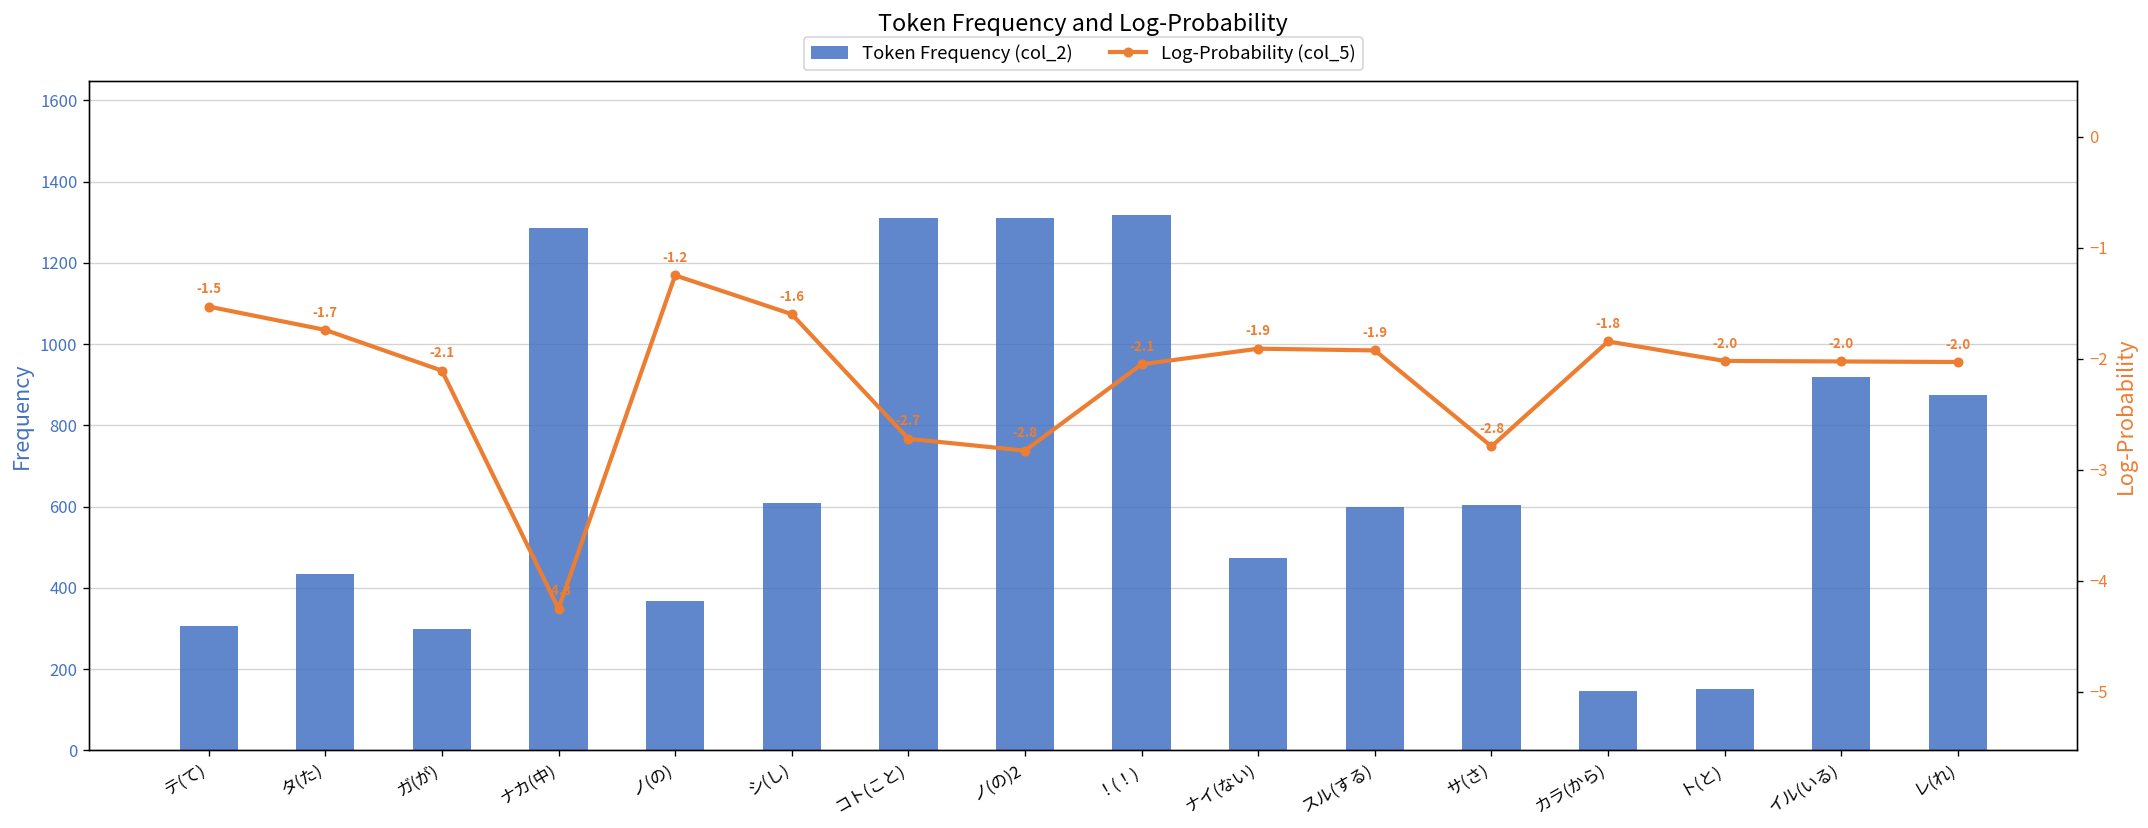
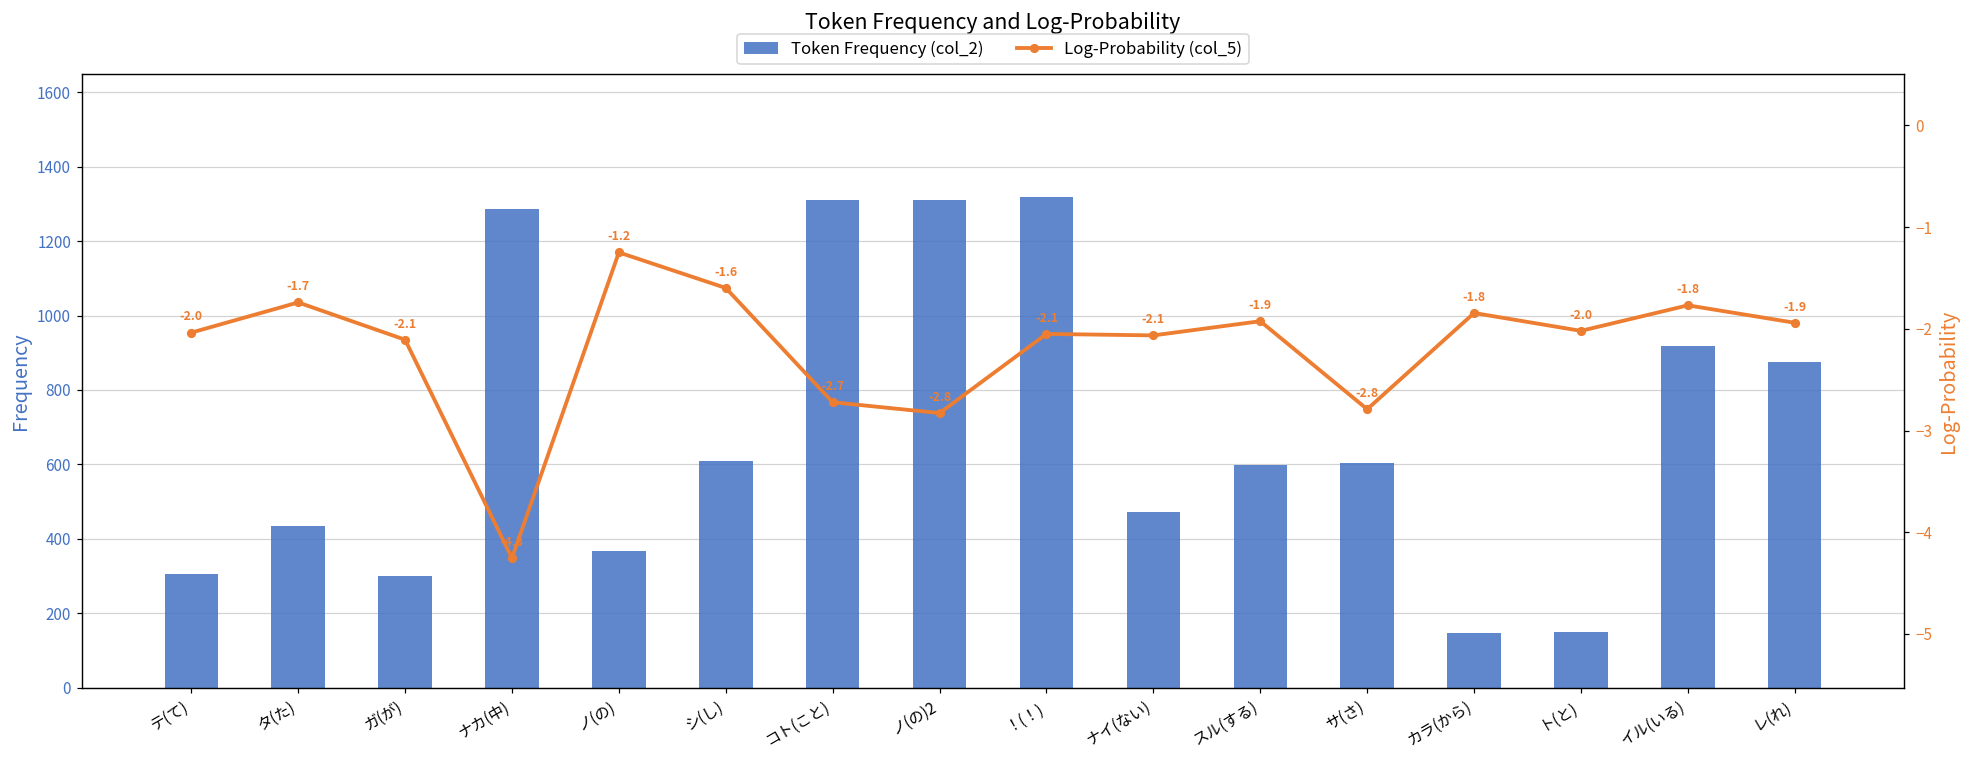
  {
    "Log-Probability (col_5)": {
-     "テ(て)": -1.5,
+     "テ(て)": -2.0,
      "タ(た)": -1.7,
      "ガ(が)": -2.1,
      "ナカ(中)": -4.3,
      "ノ(の)": -1.2,
      "シ(し)": -1.6,
      "コト(こと)": -2.7,
      "ノ(の)2": -2.8,
      "！(！)": -2.1,
-     "ナイ(ない)": -1.9,
+     "ナイ(ない)": -2.1,
      "スル(する)": -1.9,
      "サ(さ)": -2.8,
      "カラ(から)": -1.8,
      "ト(と)": -2.0,
-     "イル(いる)": -2.0,
-     "レ(れ)": -2.0
+     "イル(いる)": -1.8,
+     "レ(れ)": -1.9
    }
  }
